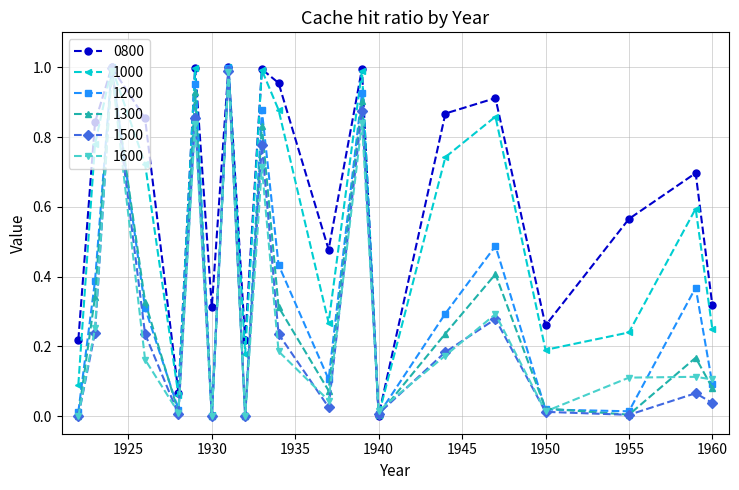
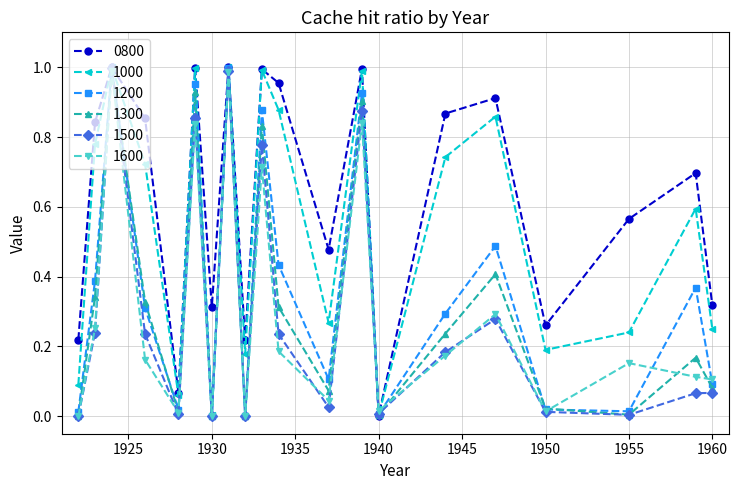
  {
    "0800": {
      "1930": 0.31,
      "1950": 0.26,
      "1955": 0.57,
      "1960": 0.32
    },
    "1200": {
      "1955": 0.01,
      "1960": 0.09
    },
    "1500": {
-     "1960": 0.04
+     "1960": 0.07
    },
    "1600": {
      "1940": 0.02,
-     "1955": 0.11,
+     "1955": 0.15,
      "1960": 0.11
    }
  }
